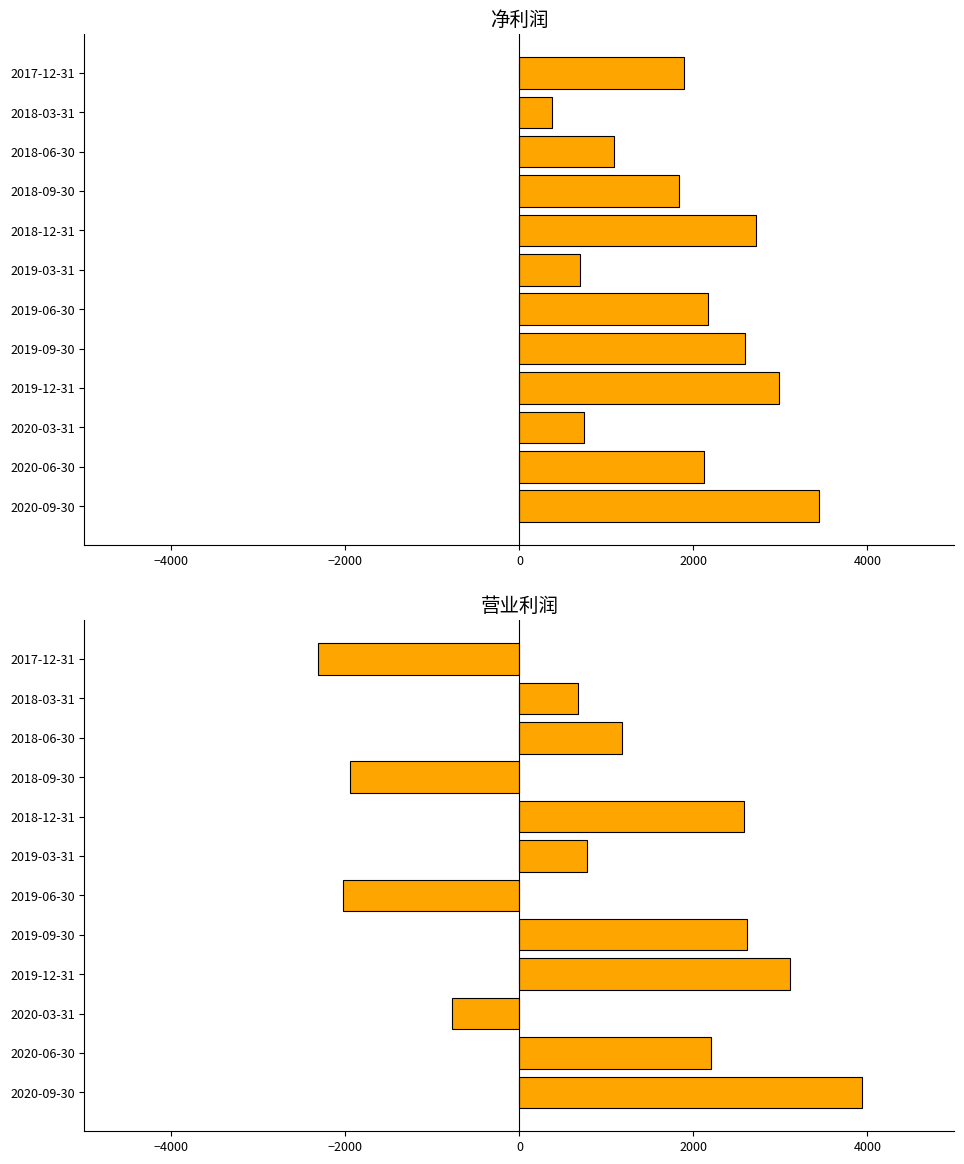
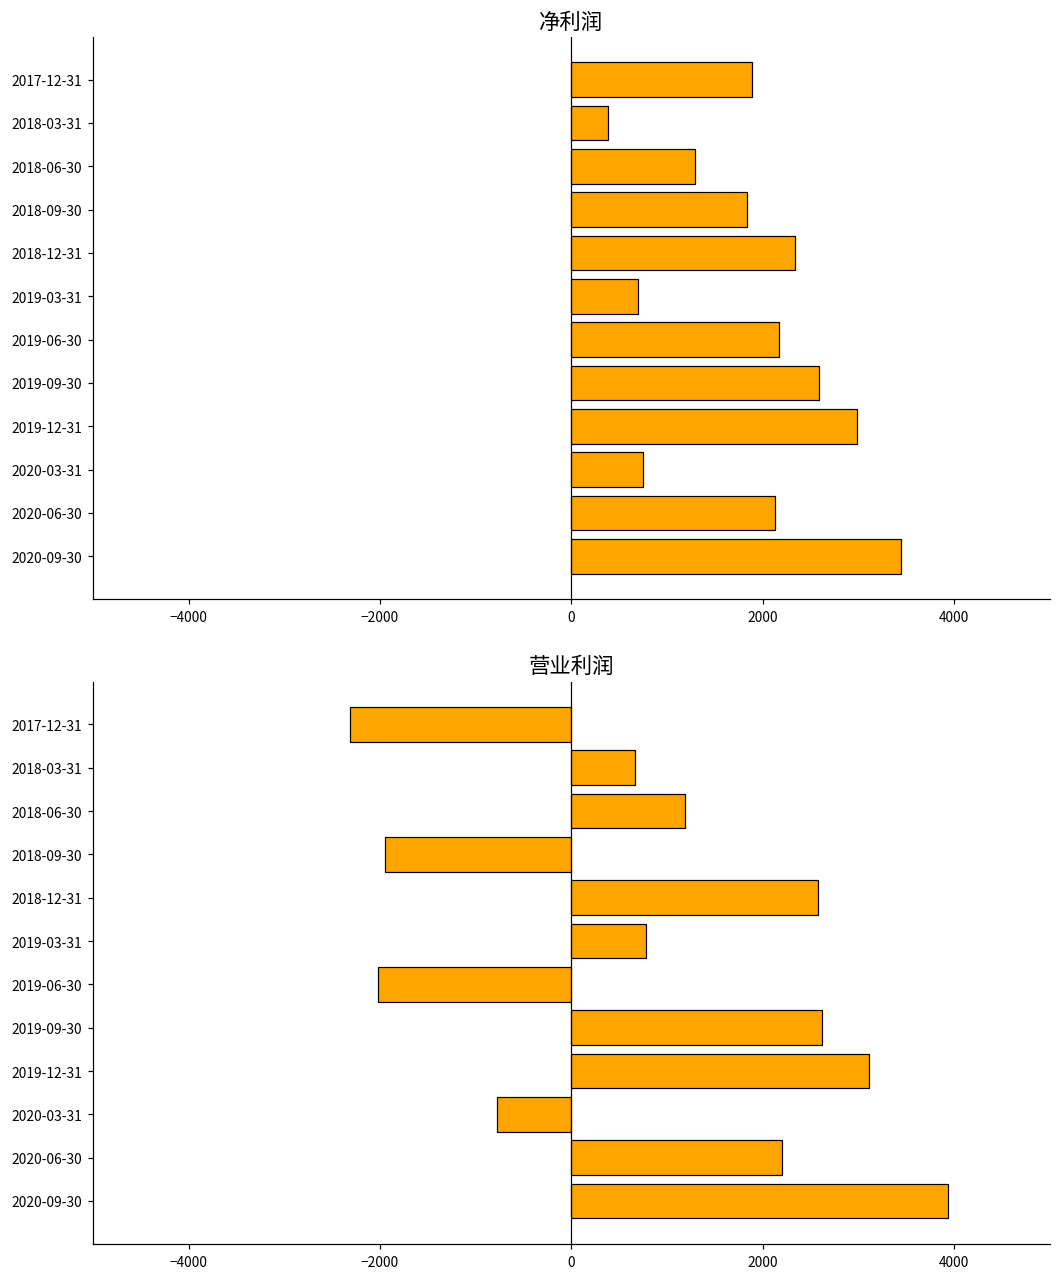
  {
    "净利润": {
      "2017-12-31": 1900,
      "2018-03-31": 400,
-     "2018-06-30": 1100,
+     "2018-06-30": 1300,
      "2018-09-30": 1800,
-     "2018-12-31": 2700,
+     "2018-12-31": 2300,
      "2019-03-31": 700,
      "2019-06-30": 2200,
      "2019-09-30": 2600,
      "2019-12-31": 3000,
      "2020-03-31": 700,
      "2020-06-30": 2100,
      "2020-09-30": 3400
    },
    "营业利润": {
      "2017-12-31": -2300,
      "2018-03-31": 700,
      "2018-06-30": 1200,
      "2018-09-30": -1900,
      "2018-12-31": 2600,
      "2019-03-31": 800,
      "2019-06-30": -2000,
      "2019-09-30": 2600,
      "2019-12-31": 3100,
      "2020-03-31": -800,
      "2020-06-30": 2200,
      "2020-09-30": 3900
    }
  }
